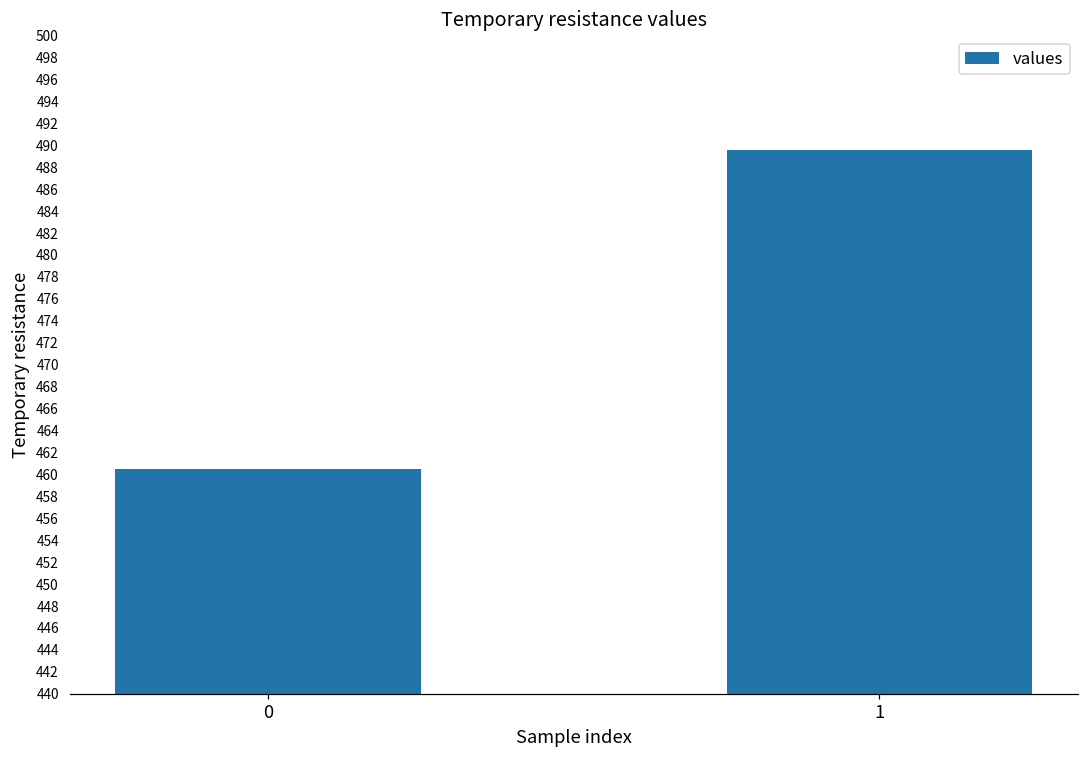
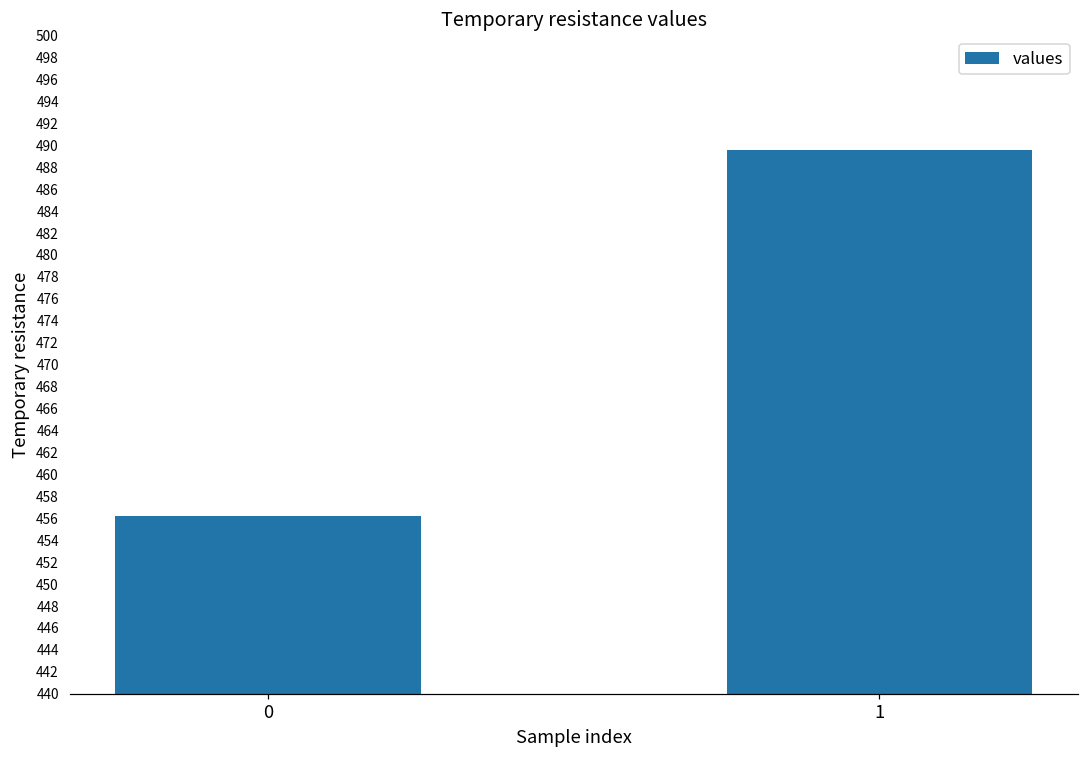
  {
-   "0": 461,
+   "0": 456,
    "1": 490
  }
